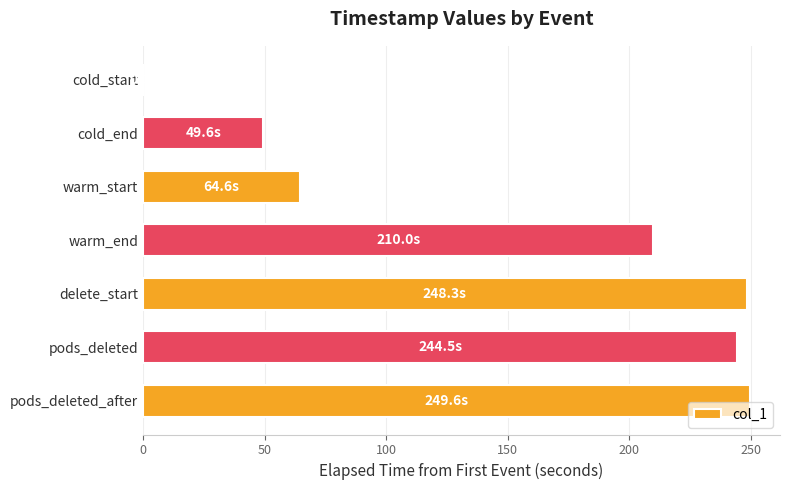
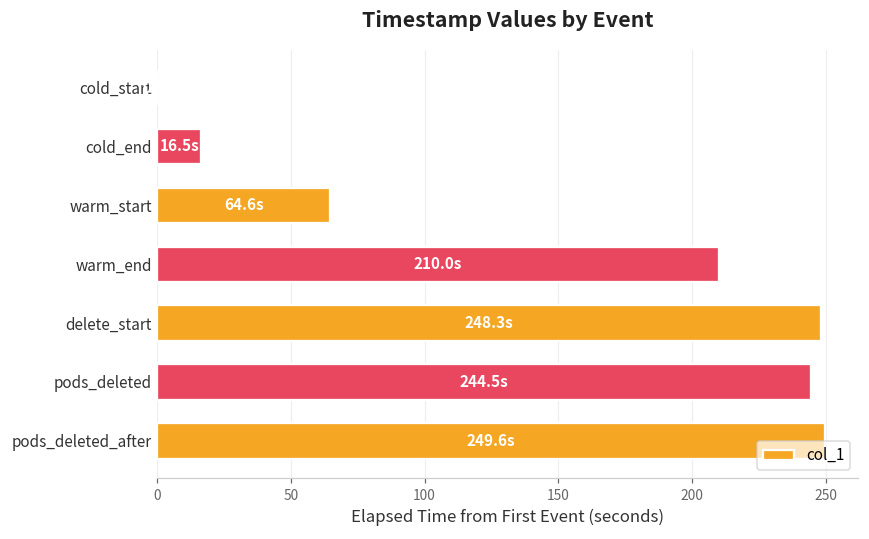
  {
-   "cold_end": "49.6s",
+   "cold_end": "16.5s",
    "warm_start": "64.6s",
    "warm_end": "210.0s",
    "delete_start": "248.3s",
    "pods_deleted": "244.5s",
    "pods_deleted_after": "249.6s"
  }
